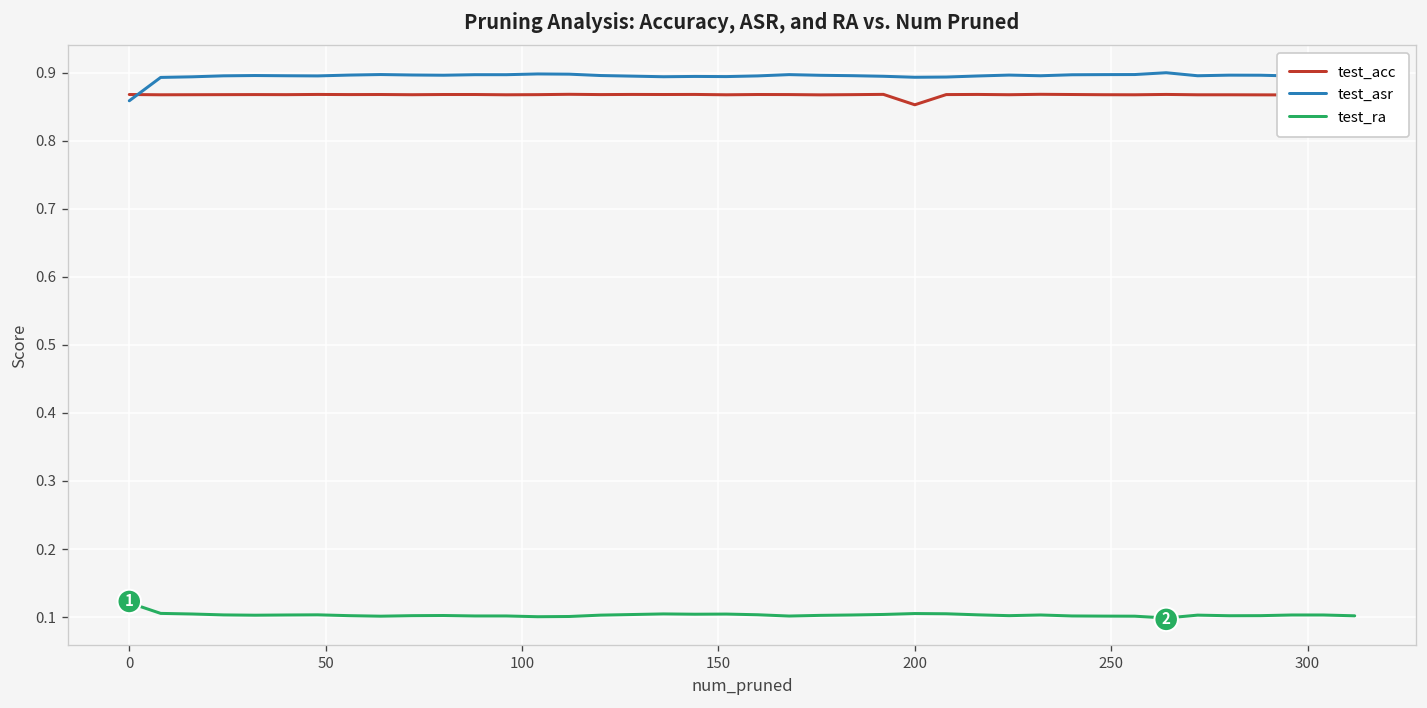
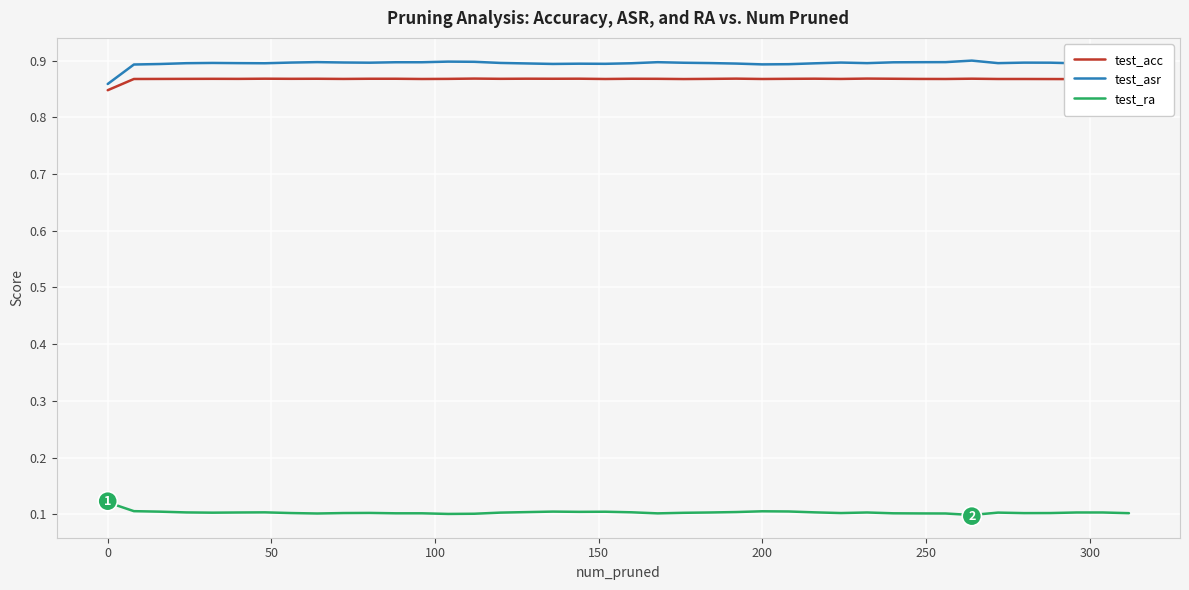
  {
    "test_acc": {
-     "0": 0.87,
-     "200": 0.85
+     "0": 0.85,
+     "200": 0.87
    },
    "test_asr": {
      "0": 0.86,
      "200": 0.89
    },
    "test_ra": {
      "200": 0.11
    }
  }
